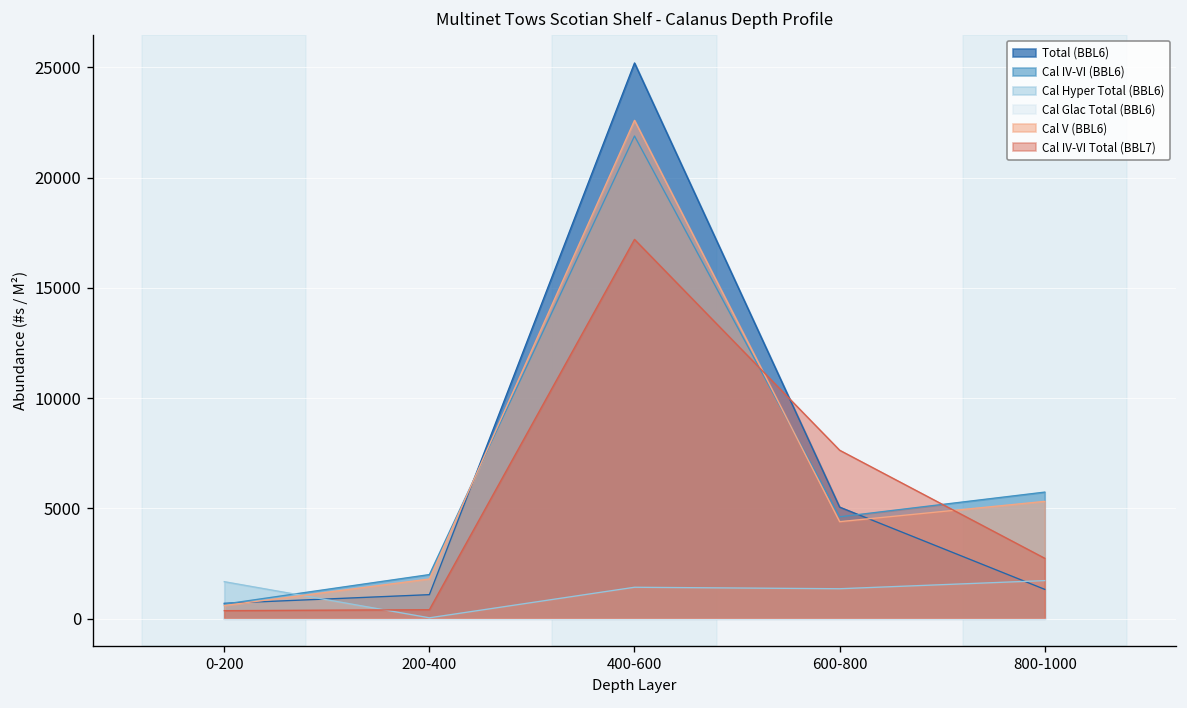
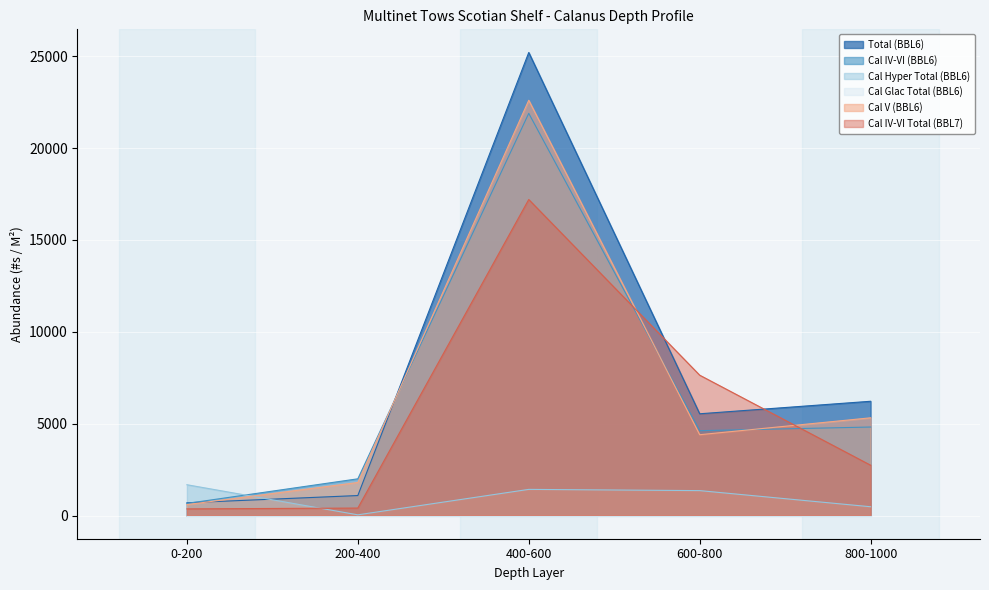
  {
    "Total (BBL6)": {
      "200-400": 1100,
      "400-600": 25200,
-     "600-800": 5100,
-     "800-1000": 1300
+     "600-800": 5500,
+     "800-1000": 6200
    },
    "Cal IV-VI (BBL6)": {
      "200-400": 2000,
      "400-600": 21900,
      "600-800": 4600,
-     "800-1000": 5700
+     "800-1000": 4800
    },
    "Cal Hyper Total (BBL6)": {
      "0-200": 1700,
      "400-600": 1400,
      "600-800": 1400,
-     "800-1000": 1700
+     "800-1000": 500
    },
    "Cal Glac Total (BBL6)": {
      "0-200": 0,
      "400-600": 0,
      "600-800": 0,
      "800-1000": 0
    }
  }
